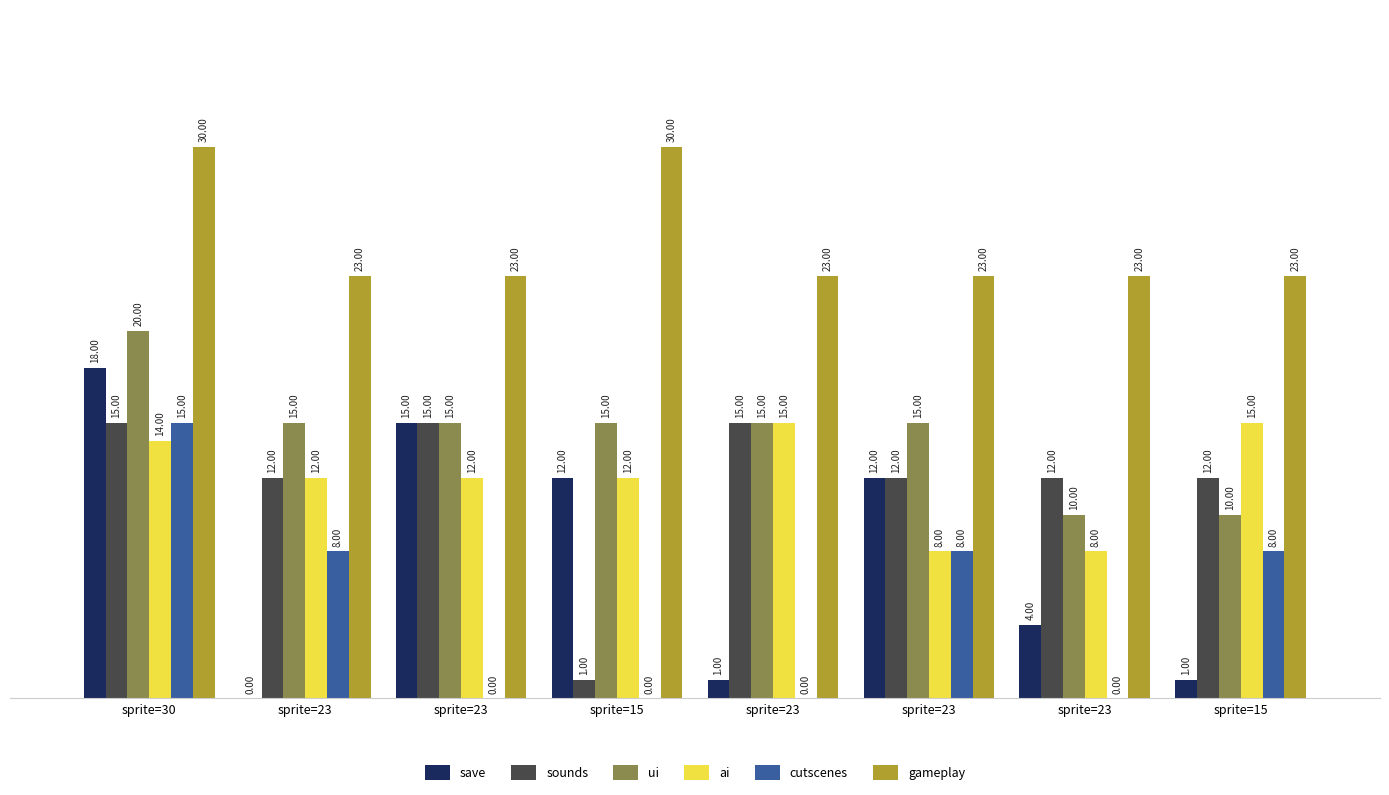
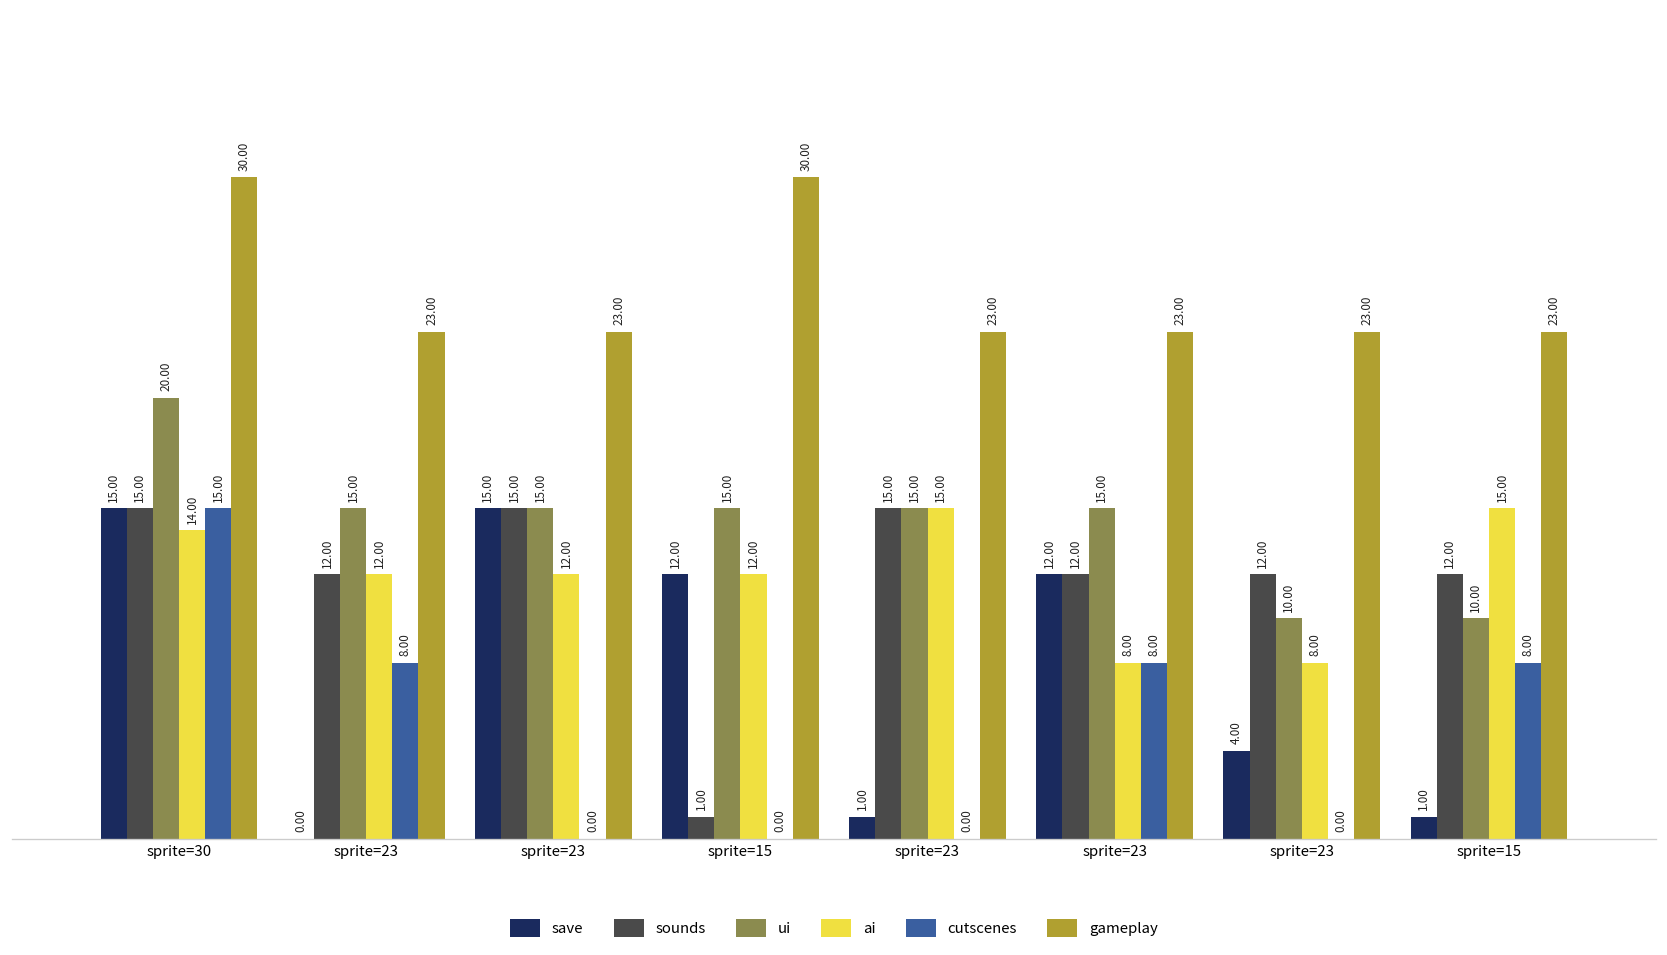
  {
    "save": {
-     "sprite=30": 18.00
+     "sprite=30": 15.00
    },
    "sounds": {
      "sprite=30": 15.00
    },
    "ai": {
      "sprite=30": 14.00
    },
    "cutscenes": {
      "sprite=30": 15.00
    }
  }
